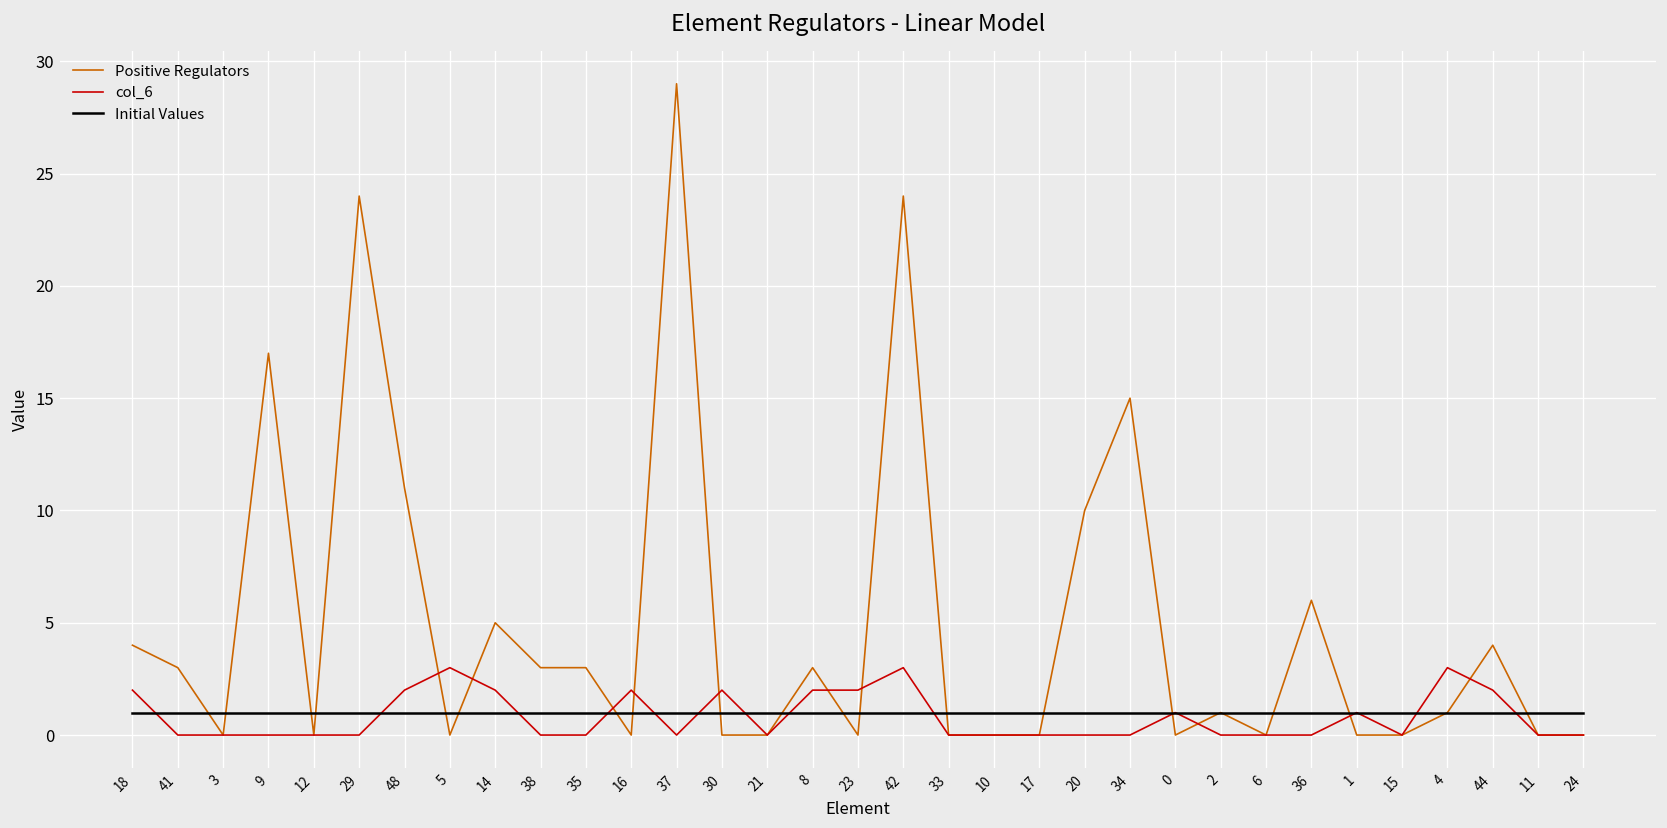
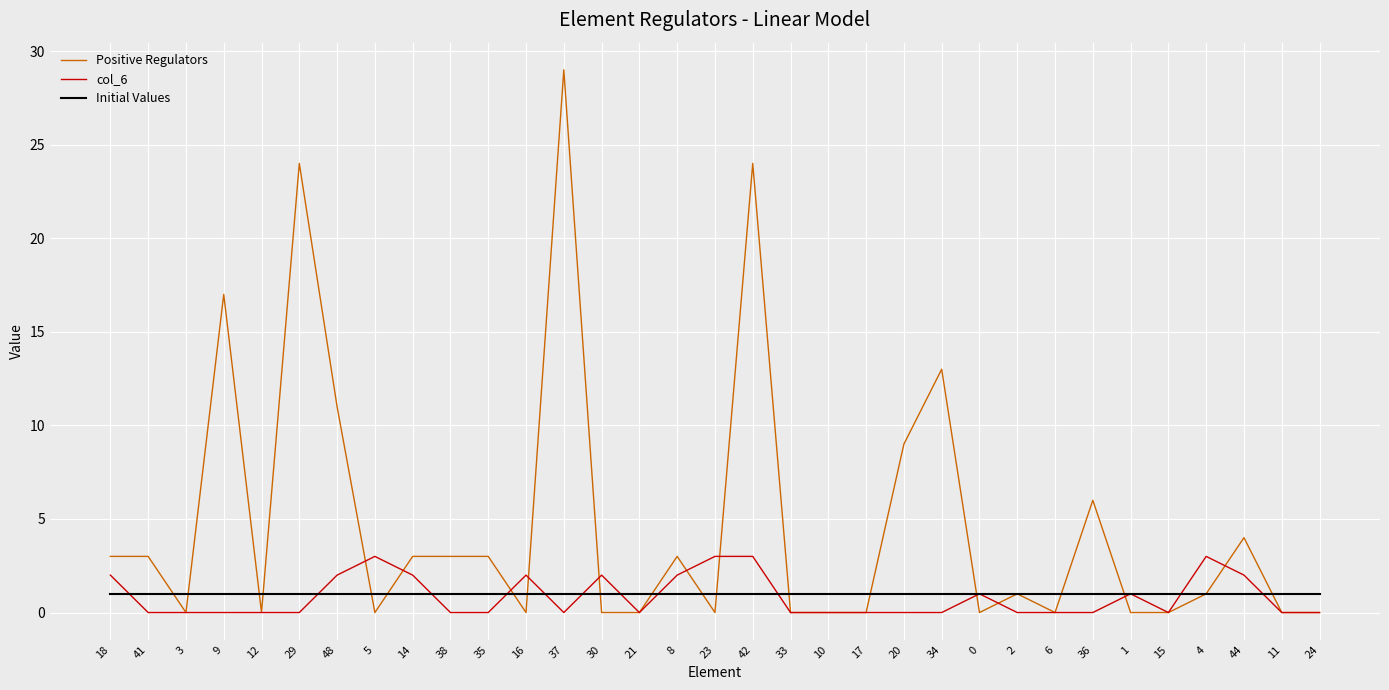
  {
    "Positive Regulators": {
-     "18": 4,
+     "18": 3,
      "41": 3,
      "9": 17,
      "29": 24,
      "48": 11,
      "5": 0,
-     "14": 5,
+     "14": 3,
      "38": 3,
      "35": 3,
      "16": 0,
      "37": 29,
      "30": 0,
      "8": 3,
      "23": 0,
      "42": 24,
-     "20": 10,
-     "34": 15,
+     "20": 9,
+     "34": 13,
      "0": 0,
      "36": 6,
      "1": 0,
      "44": 4
    },
    "col_6": {
      "18": 2,
      "41": 0,
      "9": 0,
      "29": 0,
      "48": 2,
      "5": 3,
      "14": 2,
      "38": 0,
      "35": 0,
      "16": 2,
      "37": 0,
      "30": 2,
      "8": 2,
-     "23": 2,
+     "23": 3,
      "42": 3,
      "20": 0,
      "34": 0,
      "2": 0,
      "36": 0,
      "4": 3,
      "44": 2
    },
    "Initial Values": {
      "18": 1,
      "41": 1,
      "3": 1,
      "9": 1,
      "12": 1,
      "29": 1,
      "48": 1,
      "5": 1,
      "14": 1,
      "38": 1,
      "35": 1,
      "16": 1,
      "37": 1,
      "30": 1,
      "21": 1,
      "8": 1,
      "23": 1,
      "42": 1,
      "33": 1,
      "10": 1,
      "17": 1,
      "20": 1,
      "34": 1,
      "6": 1,
      "36": 1,
      "15": 1,
      "44": 1,
      "11": 1,
      "24": 1
    }
  }
